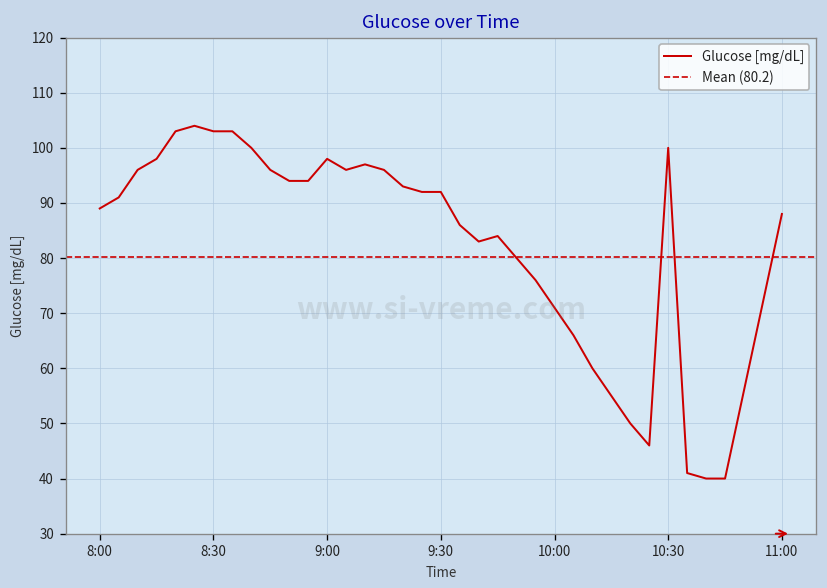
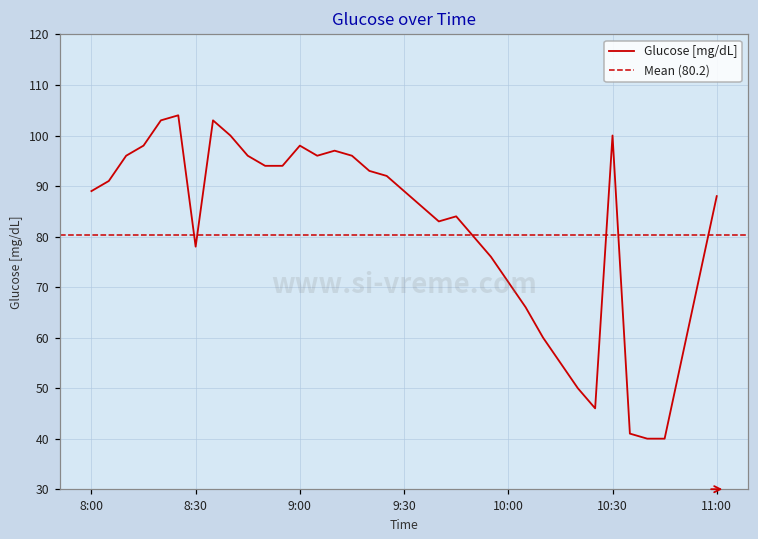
  {
    "8:00": 89,
-   "8:30": 103,
+   "8:30": 78,
    "9:00": 98,
-   "9:30": 92,
+   "9:30": 89,
    "10:00": 71,
    "10:30": 100,
    "11:00": 88
  }
